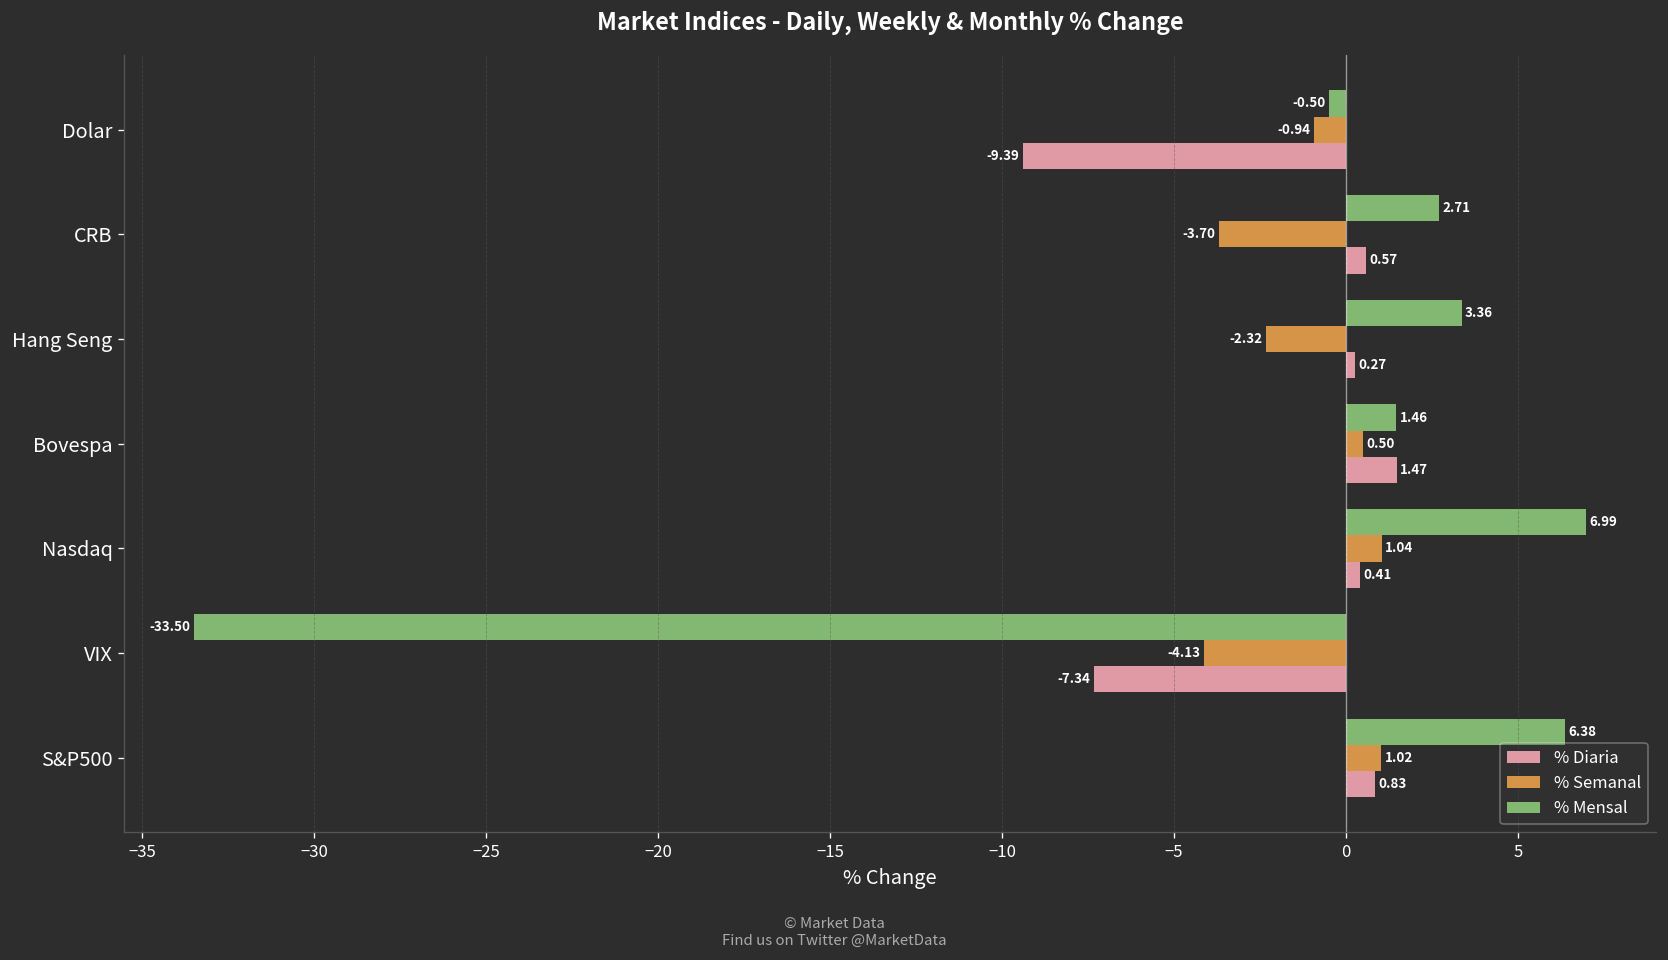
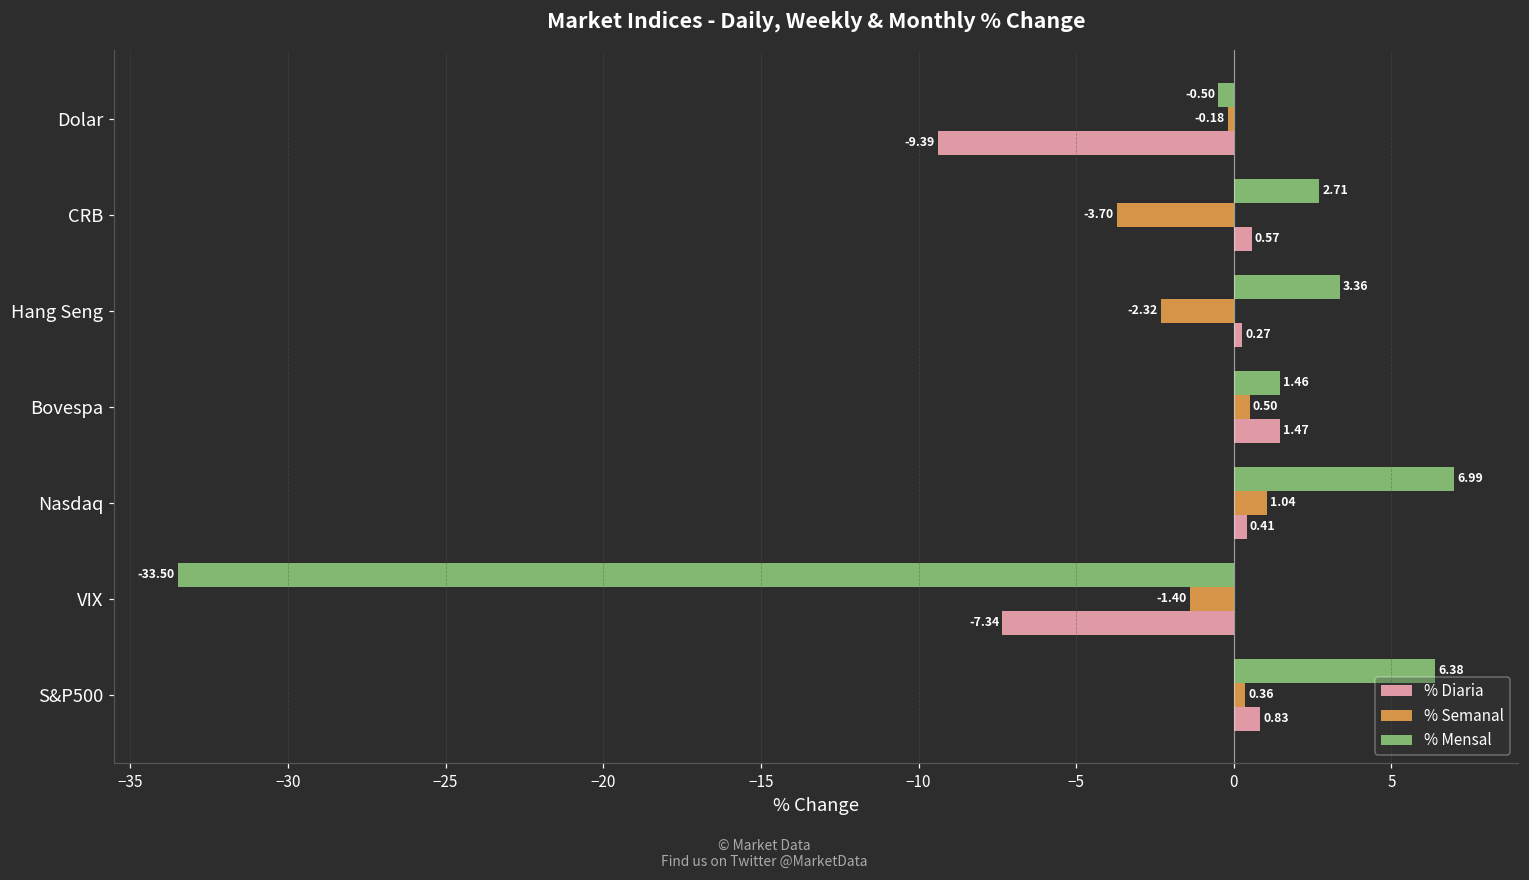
  {
    "% Diaria": {
      "Dolar": -9.39,
      "CRB": 0.57,
      "Hang Seng": 0.27,
      "Bovespa": 1.47,
      "Nasdaq": 0.41,
      "VIX": -7.34,
      "S&P500": 0.83
    },
    "% Semanal": {
-     "Dolar": -0.94,
+     "Dolar": -0.18,
      "CRB": -3.70,
      "Hang Seng": -2.32,
      "Bovespa": 0.50,
      "Nasdaq": 1.04,
-     "VIX": -4.13,
-     "S&P500": 1.02
+     "VIX": -1.40,
+     "S&P500": 0.36
    },
    "% Mensal": {
      "Dolar": -0.50,
      "CRB": 2.71,
      "Hang Seng": 3.36,
      "Bovespa": 1.46,
      "Nasdaq": 6.99,
      "VIX": -33.50,
      "S&P500": 6.38
    }
  }
